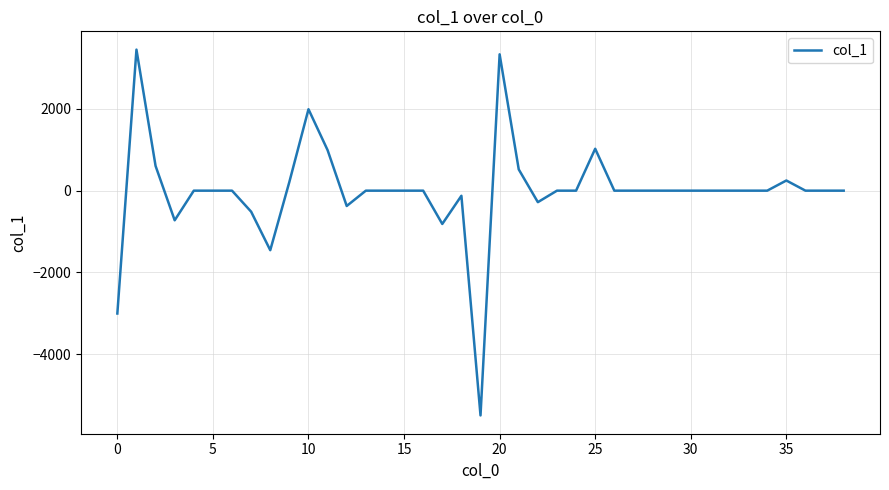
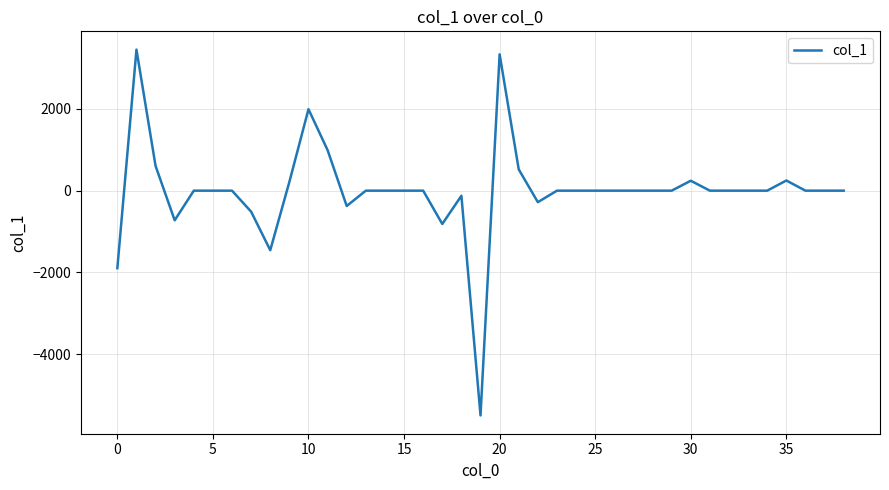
  {
-   "0": -3000,
+   "0": -1900,
    "5": 0,
    "10": 2000,
    "15": 0,
    "20": 3300,
-   "25": 1000,
-   "30": 0,
+   "25": 0,
+   "30": 200,
    "35": 200
  }
